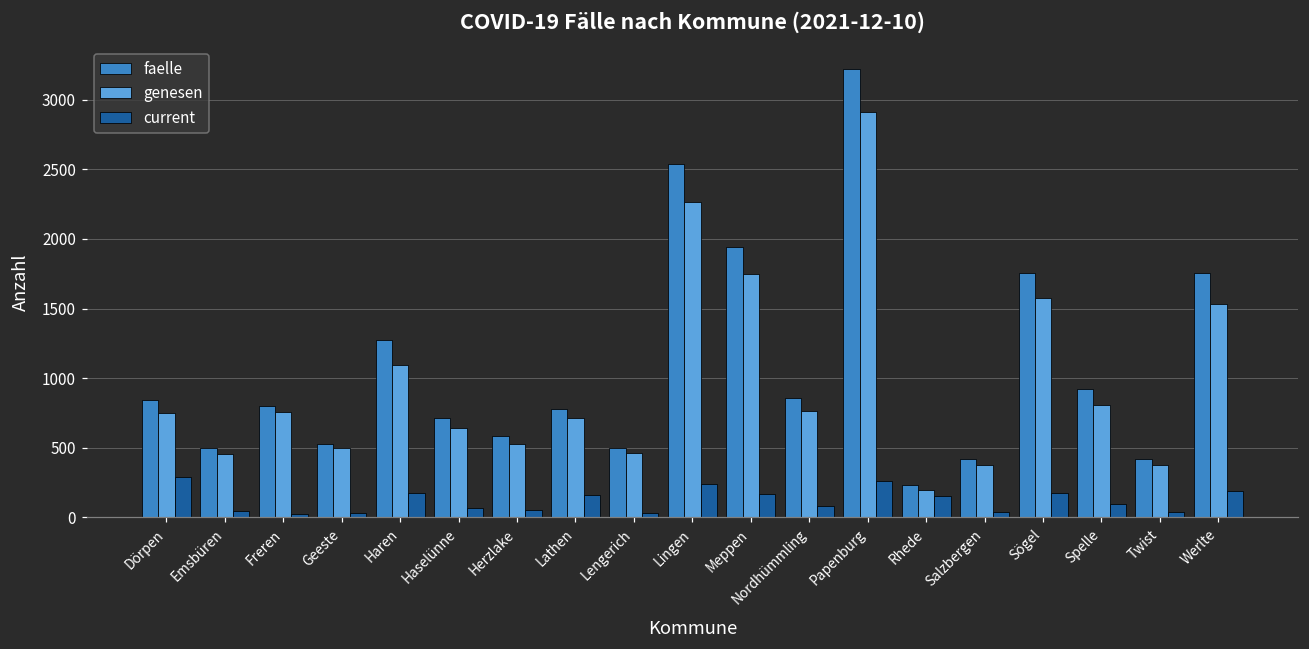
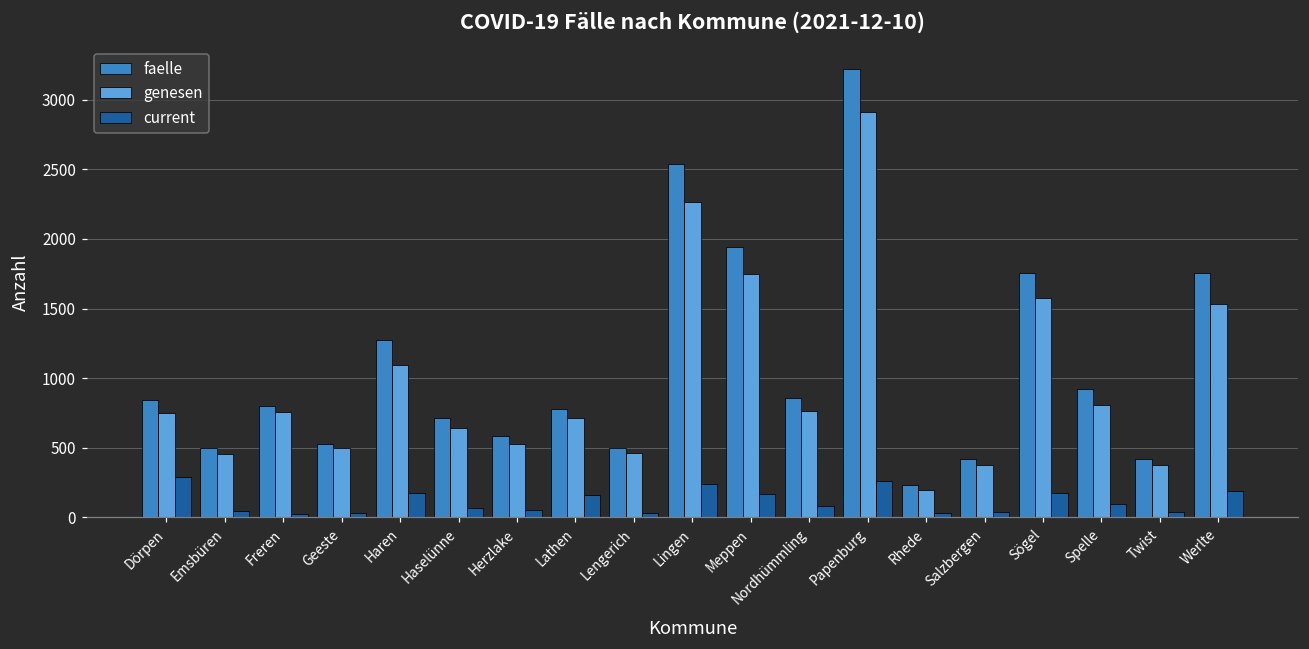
  {
    "current": {
      "Dörpen": 290,
      "Emsbüren": 40,
      "Freren": 20,
      "Geeste": 30,
      "Haren": 180,
      "Haselünne": 70,
      "Herzlake": 60,
      "Lathen": 160,
      "Lengerich": 30,
      "Lingen": 240,
      "Meppen": 160,
      "Nordhümmling": 80,
      "Papenburg": 260,
-     "Rhede": 150,
+     "Rhede": 30,
      "Salzbergen": 40,
      "Sögel": 180,
      "Spelle": 100,
      "Twist": 40,
      "Werlte": 190
    }
  }
